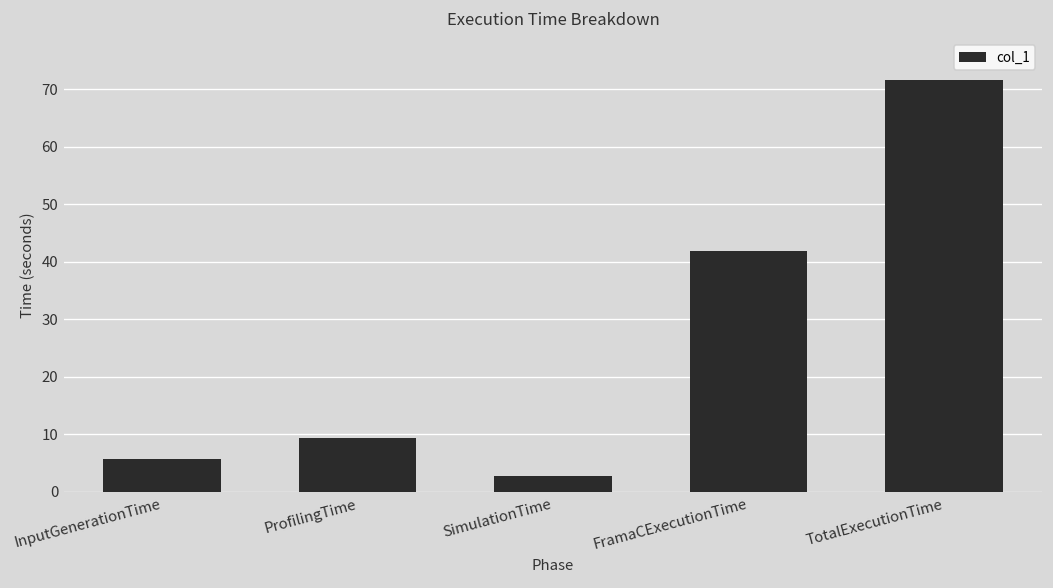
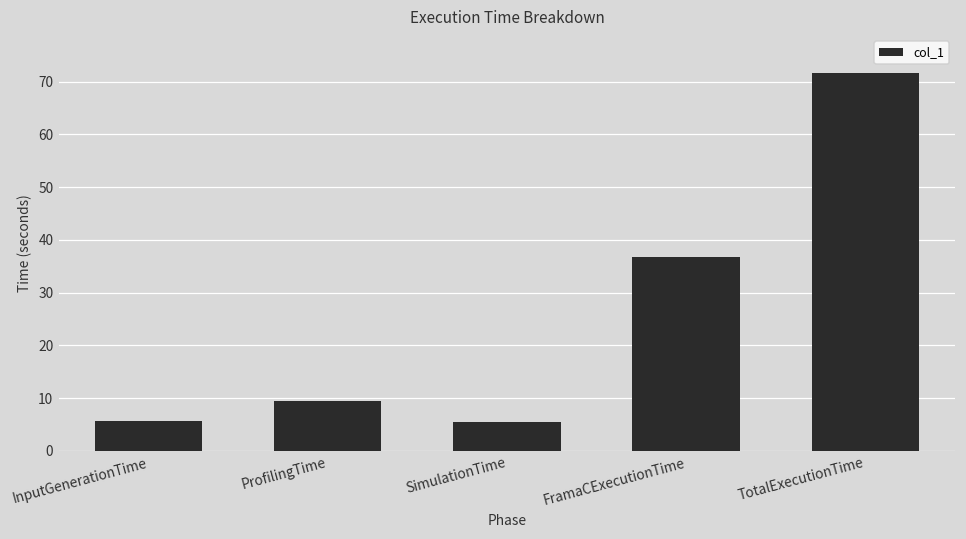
  {
    "InputGenerationTime": 6,
    "ProfilingTime": 9,
-   "SimulationTime": 3,
-   "FramaCExecutionTime": 42,
+   "SimulationTime": 5,
+   "FramaCExecutionTime": 37,
    "TotalExecutionTime": 72
  }
